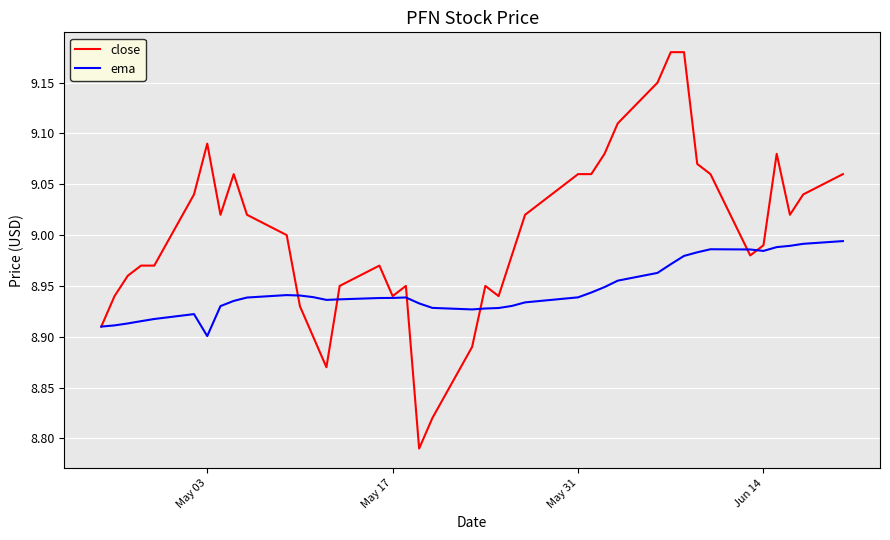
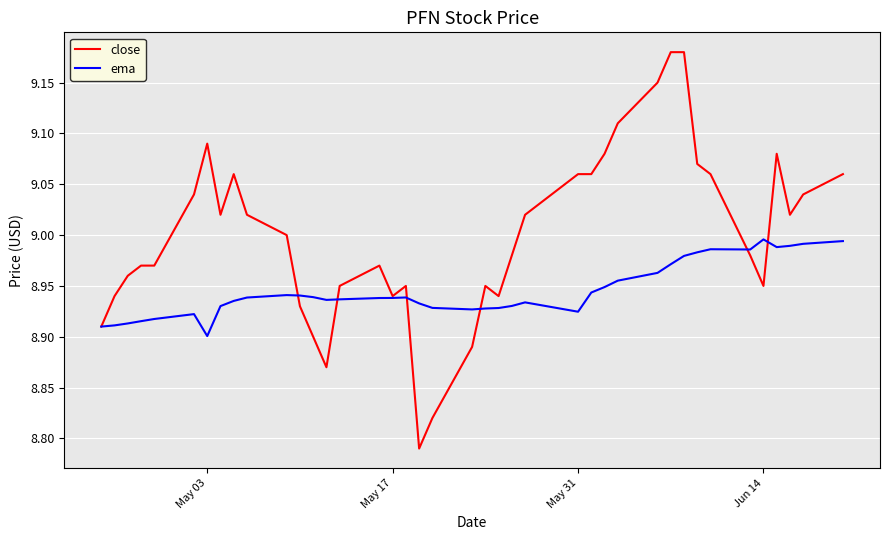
  {
    "close": {
      "May 03": 9.09,
      "May 31": 9.06,
-     "Jun 14": 8.99
+     "Jun 14": 8.95
    },
    "ema": {
      "May 03": 8.901,
-     "May 31": 8.939,
-     "Jun 14": 8.984
+     "May 31": 8.925,
+     "Jun 14": 8.996
    }
  }
